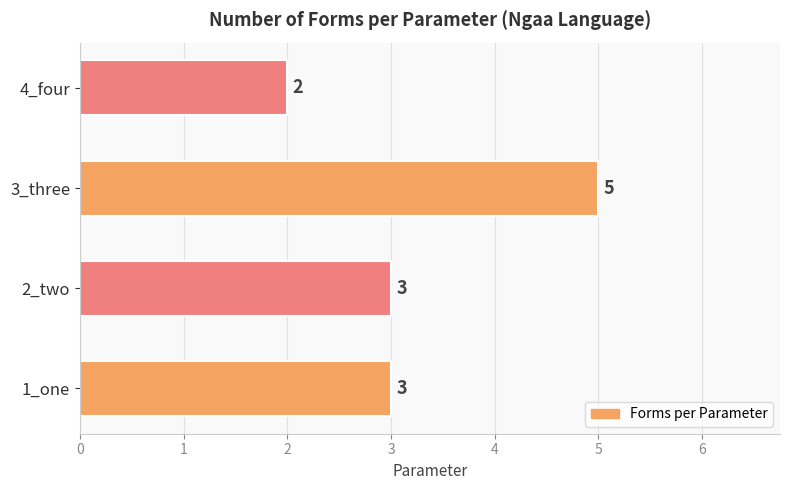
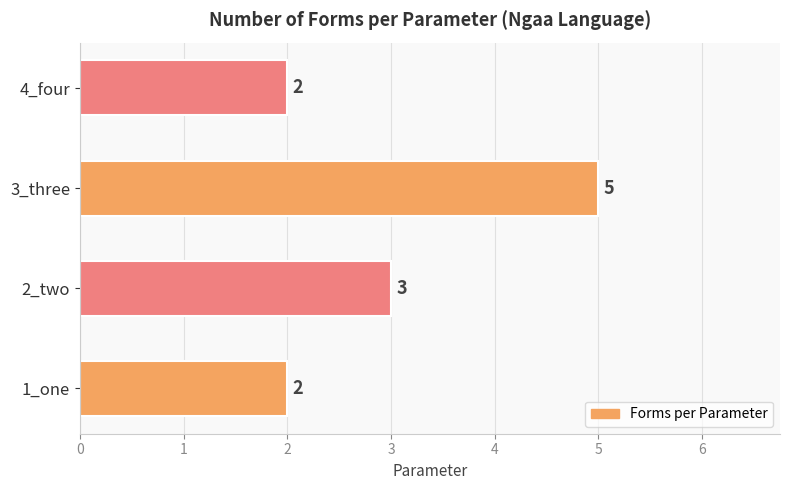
  {
    "4_four": 2,
    "3_three": 5,
    "2_two": 3,
-   "1_one": 3
+   "1_one": 2
  }
